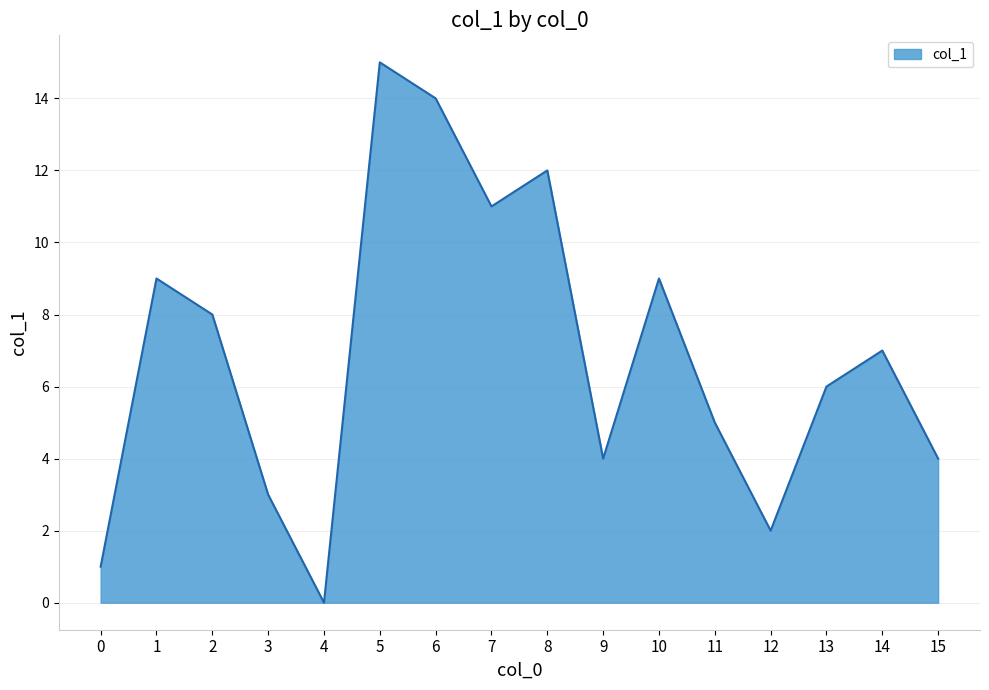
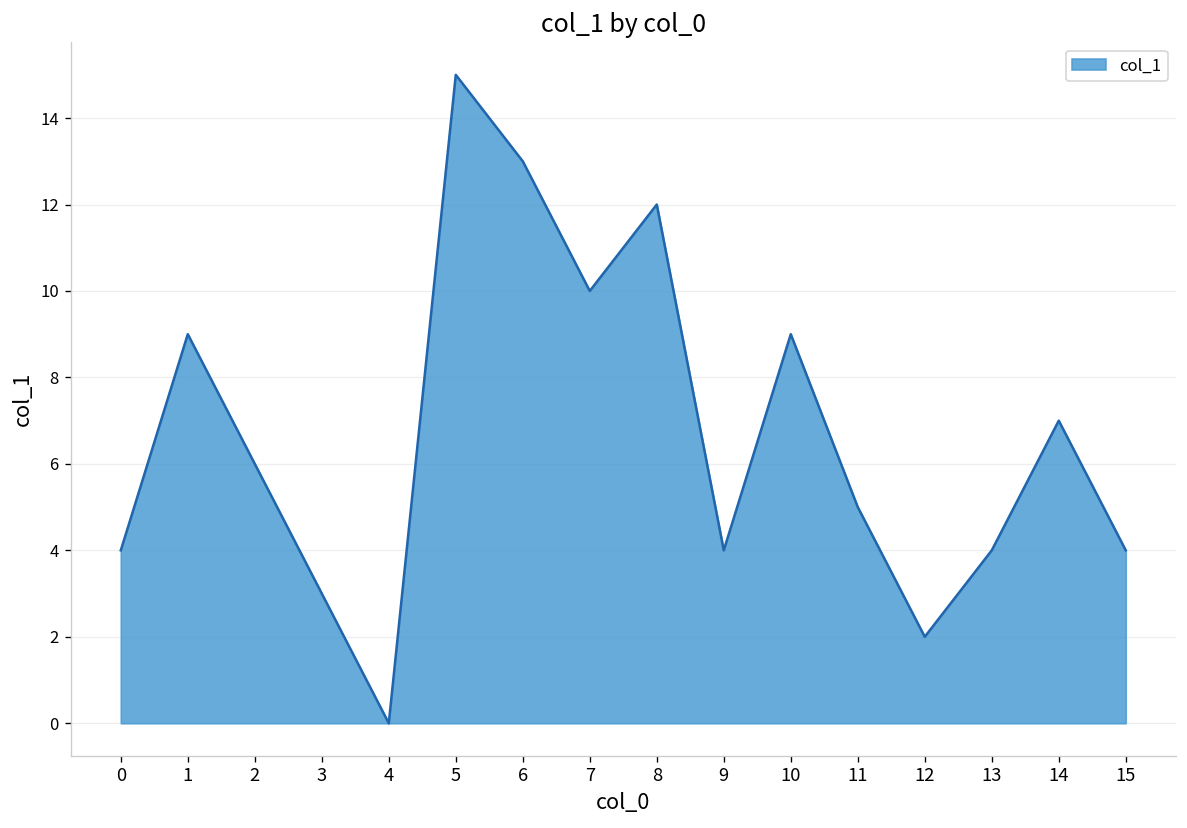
  {
-   "0": 1,
+   "0": 4,
    "1": 9,
-   "2": 8,
+   "2": 6,
    "3": 3,
    "4": 0,
    "5": 15,
-   "6": 14,
-   "7": 11,
+   "6": 13,
+   "7": 10,
    "8": 12,
    "9": 4,
    "10": 9,
    "11": 5,
    "12": 2,
-   "13": 6,
+   "13": 4,
    "14": 7,
    "15": 4
  }
